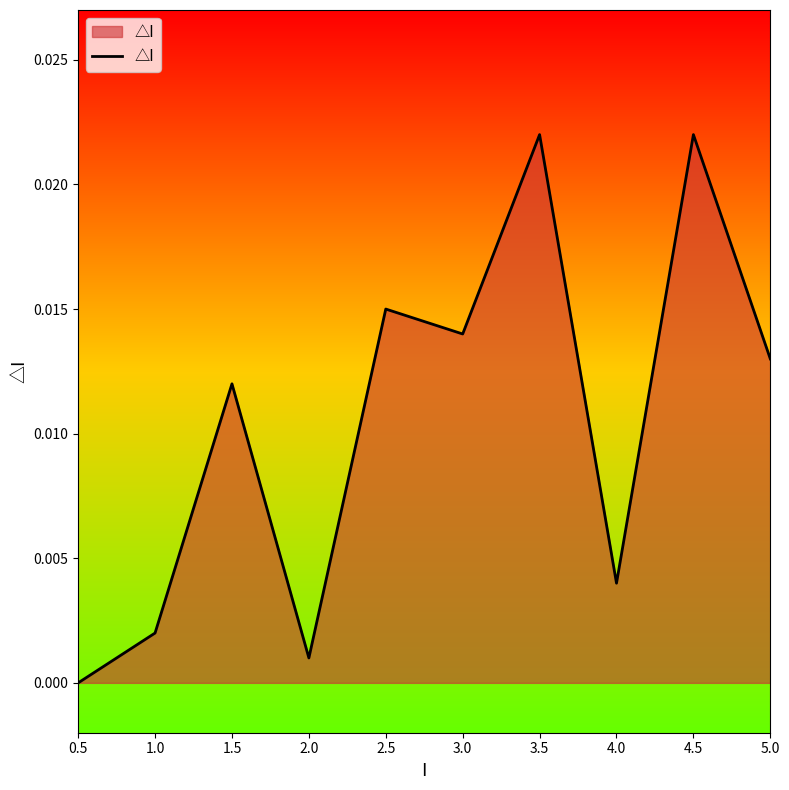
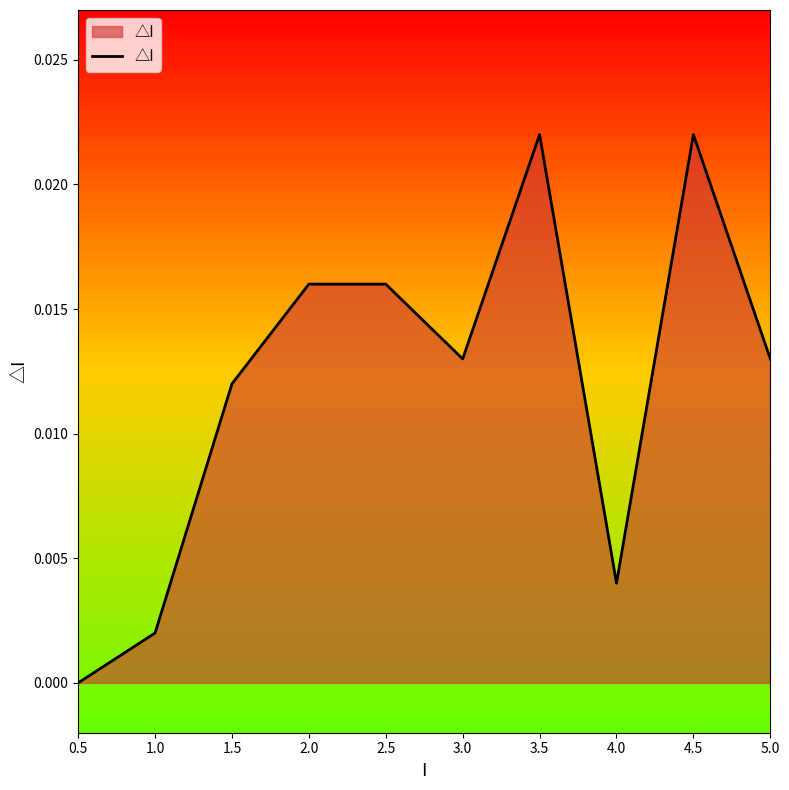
  {
    "0.5": 0.000,
    "1.0": 0.002,
    "1.5": 0.012,
-   "2.0": 0.001,
-   "2.5": 0.015,
-   "3.0": 0.014,
+   "2.0": 0.016,
+   "2.5": 0.016,
+   "3.0": 0.013,
    "3.5": 0.022,
    "4.0": 0.004,
    "4.5": 0.022,
    "5.0": 0.013
  }
